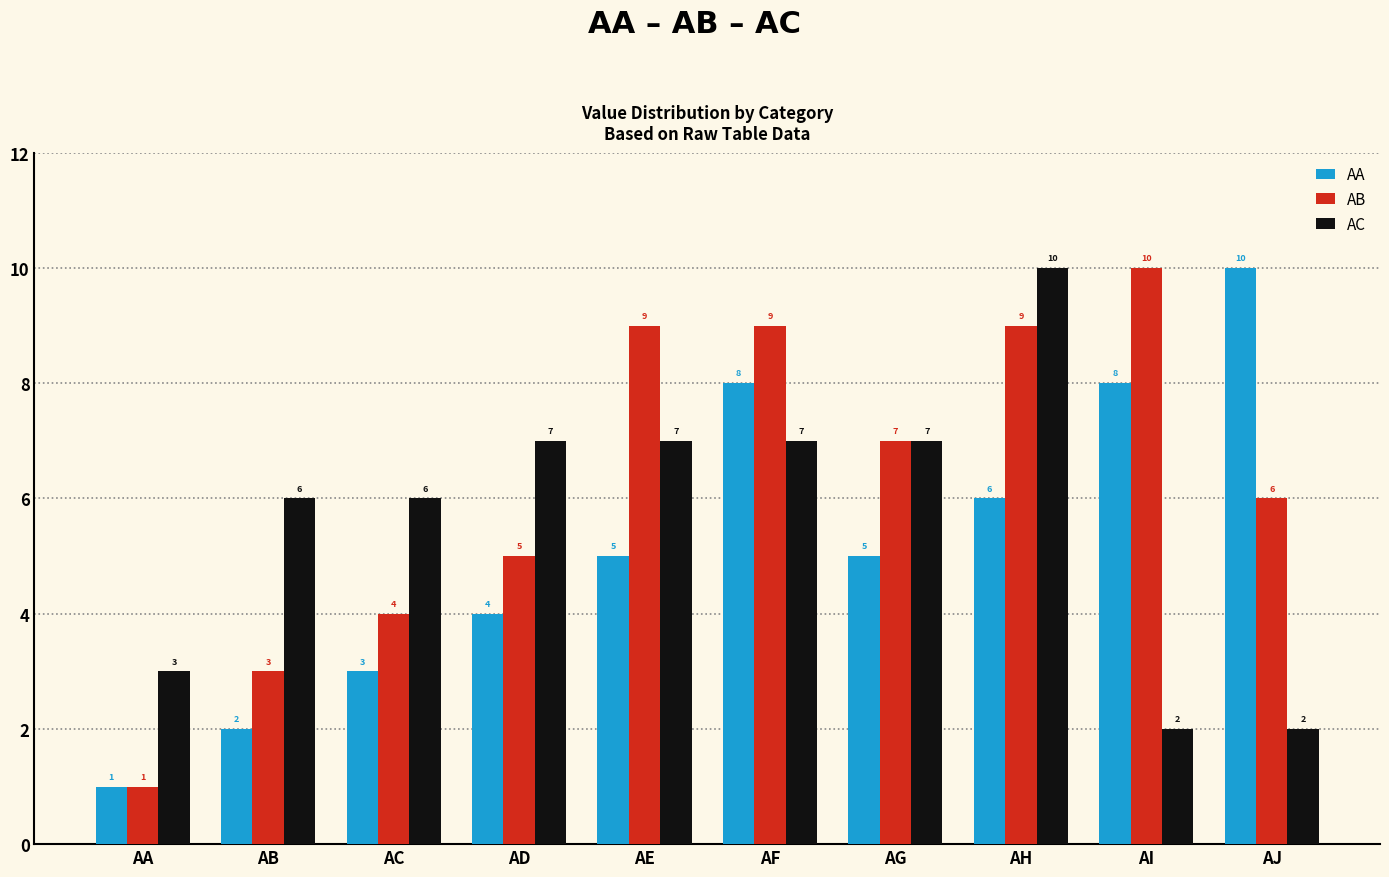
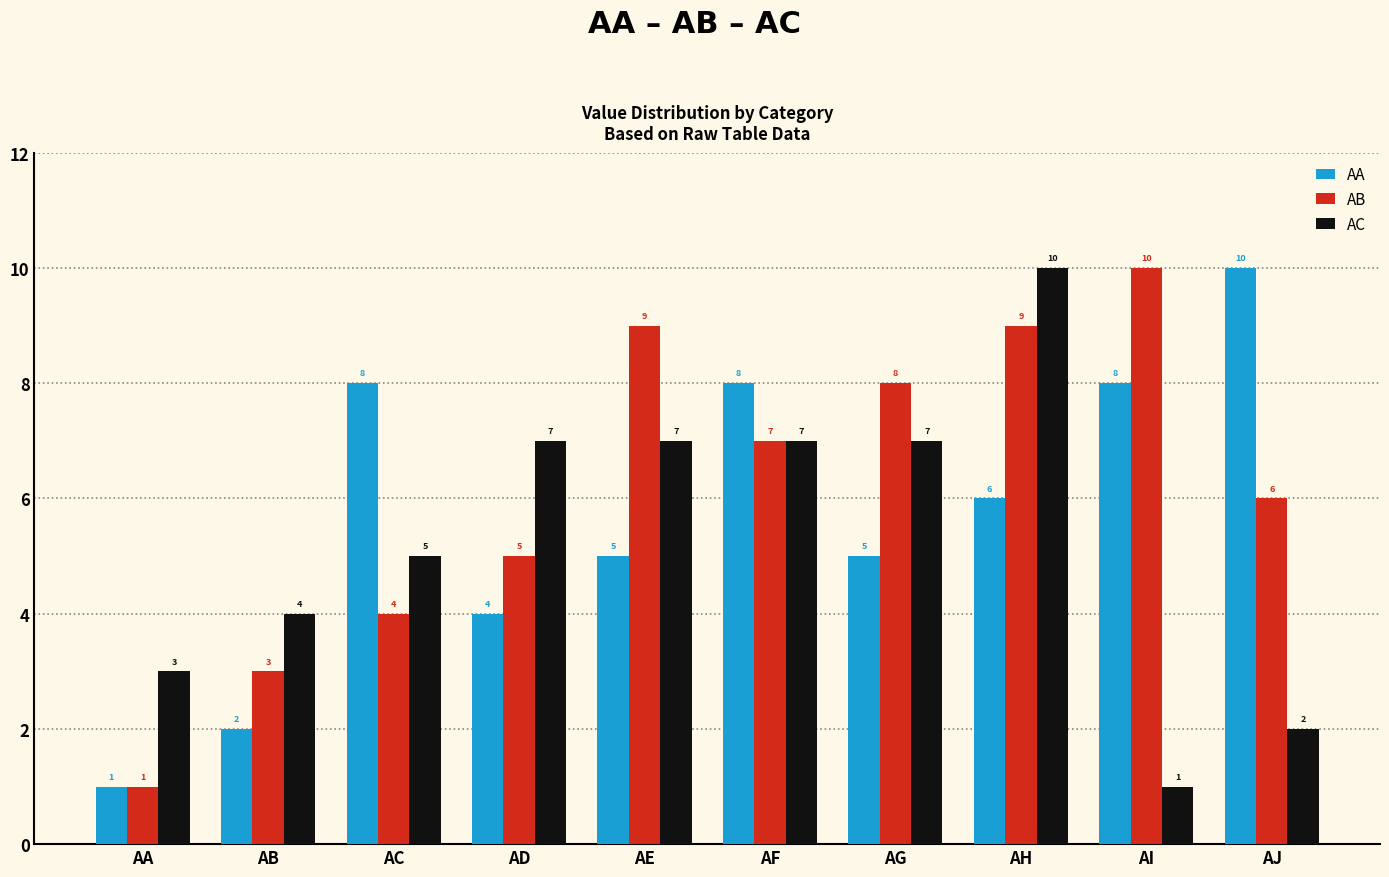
  {
    "AA": {
      "AA": 1,
      "AB": 2,
-     "AC": 3,
+     "AC": 8,
      "AD": 4,
      "AE": 5,
      "AF": 8,
      "AG": 5,
      "AH": 6,
      "AI": 8,
      "AJ": 10
    },
    "AB": {
      "AA": 1,
      "AB": 3,
      "AC": 4,
      "AD": 5,
      "AE": 9,
-     "AF": 9,
-     "AG": 7,
+     "AF": 7,
+     "AG": 8,
      "AH": 9,
      "AI": 10,
      "AJ": 6
    },
    "AC": {
      "AA": 3,
-     "AB": 6,
-     "AC": 6,
+     "AB": 4,
+     "AC": 5,
      "AD": 7,
      "AE": 7,
      "AF": 7,
      "AG": 7,
      "AH": 10,
-     "AI": 2,
+     "AI": 1,
      "AJ": 2
    }
  }
